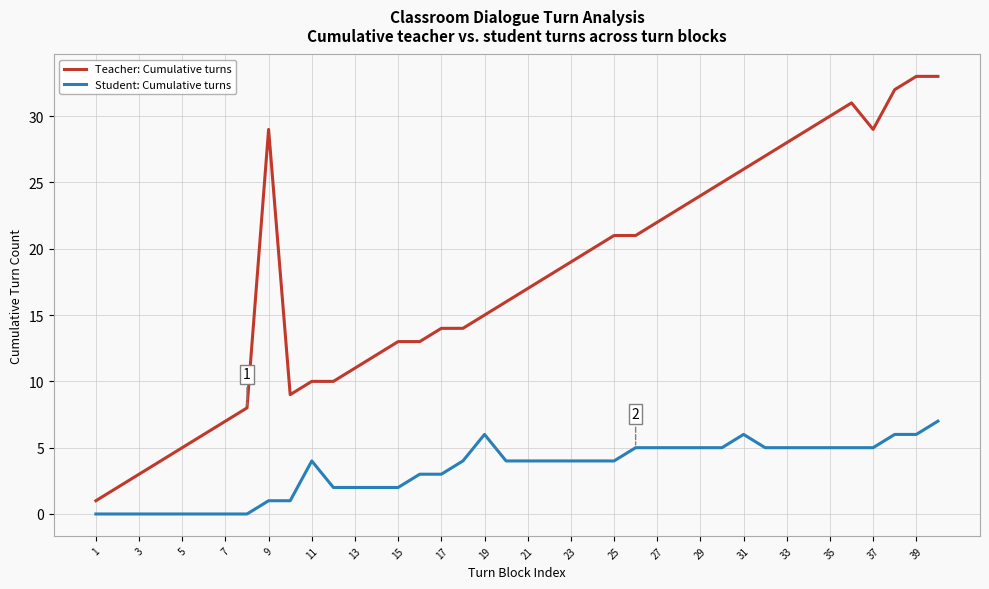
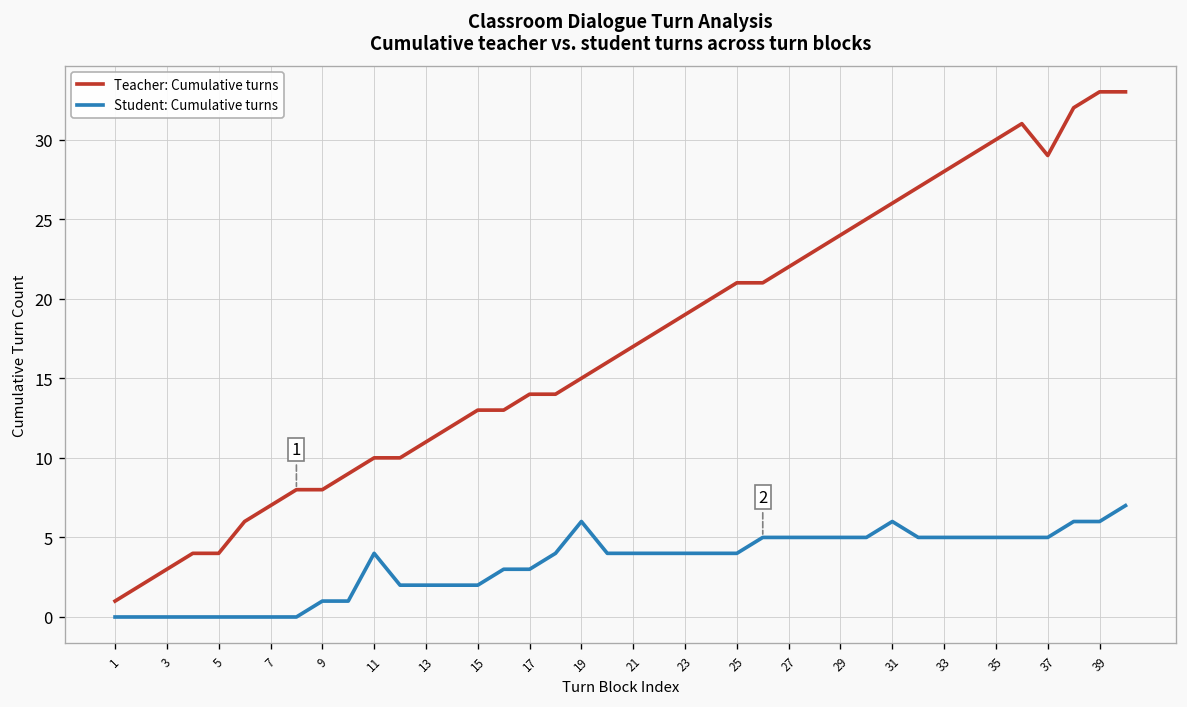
  {
    "Teacher: Cumulative turns": {
      "1": 1,
      "3": 3,
-     "5": 5,
+     "5": 4,
      "7": 7,
-     "9": 29,
+     "9": 8,
      "11": 10,
      "13": 11,
      "15": 13,
      "17": 14,
      "19": 15,
      "21": 17,
      "23": 19,
      "25": 21,
      "27": 22,
      "29": 24,
      "31": 26,
      "33": 28,
      "35": 30,
      "37": 29,
      "39": 33
    },
    "Student: Cumulative turns": {
      "1": 0,
      "3": 0,
      "5": 0,
      "7": 0,
      "9": 1,
      "11": 4,
      "13": 2,
      "15": 2,
      "17": 3,
      "19": 6,
      "21": 4,
      "23": 4,
      "25": 4,
      "27": 5,
      "29": 5,
      "31": 6,
      "33": 5,
      "35": 5,
      "37": 5,
      "39": 6
    }
  }
